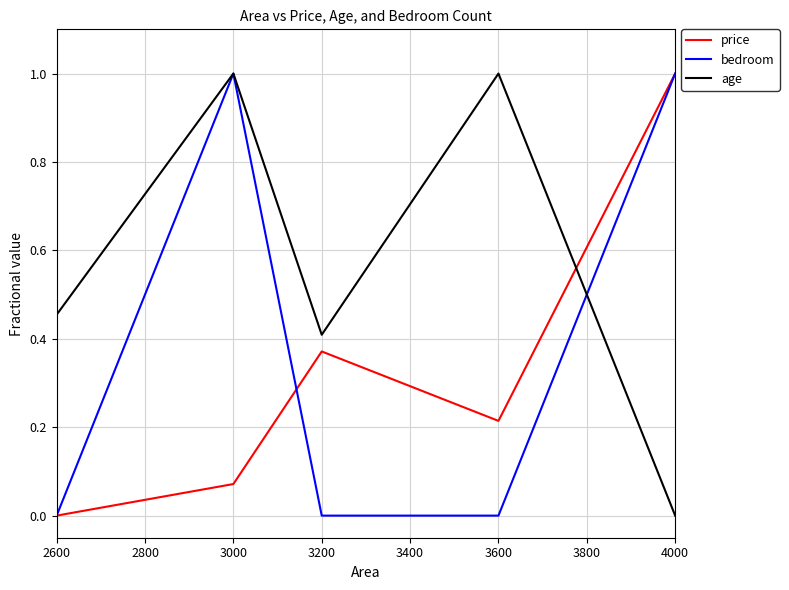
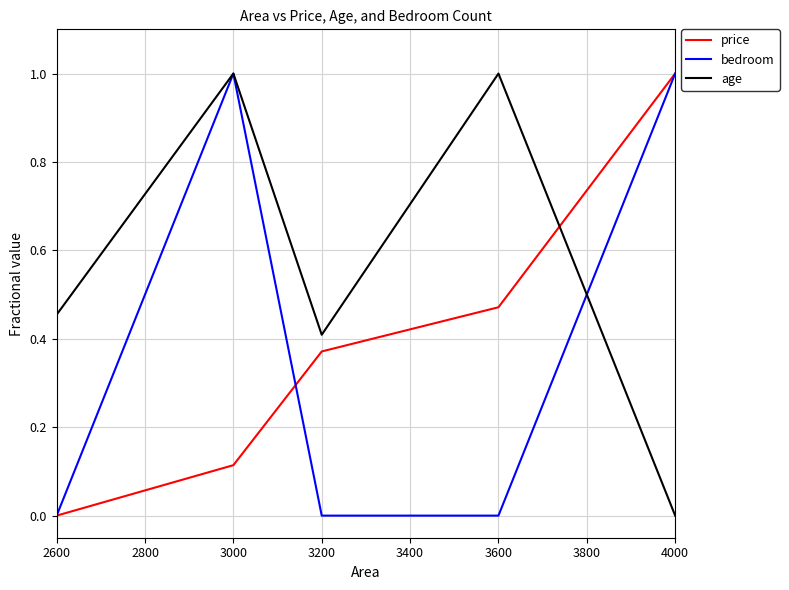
  {
    "price": {
-     "3000": 0.07,
+     "3000": 0.11,
      "3200": 0.37,
-     "3600": 0.21
+     "3600": 0.47
    },
    "bedroom": {
      "3200": 0.00,
      "3600": 0.00
    },
    "age": {
      "2600": 0.45,
      "3200": 0.41,
      "3600": 1.00,
      "4000": 0.00
    }
  }
